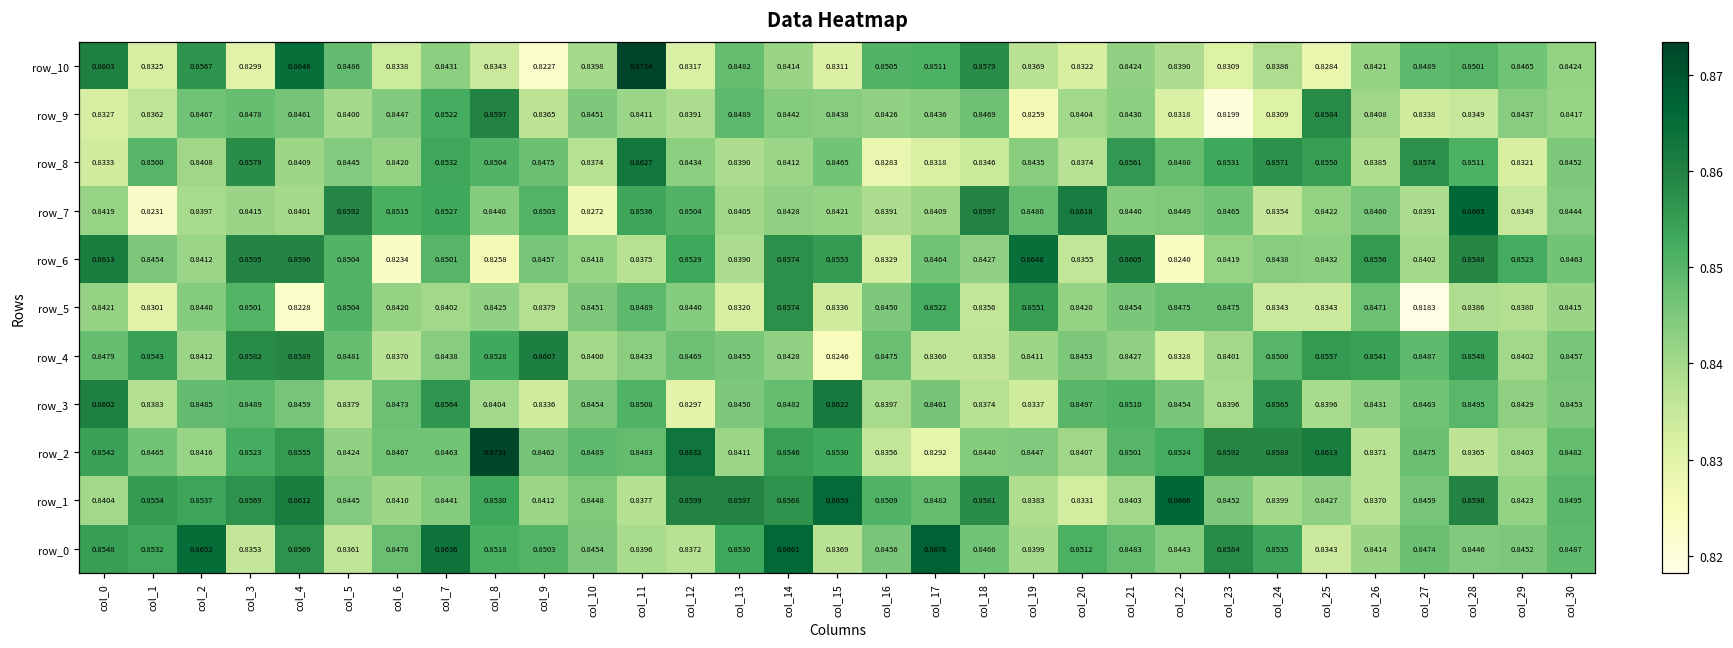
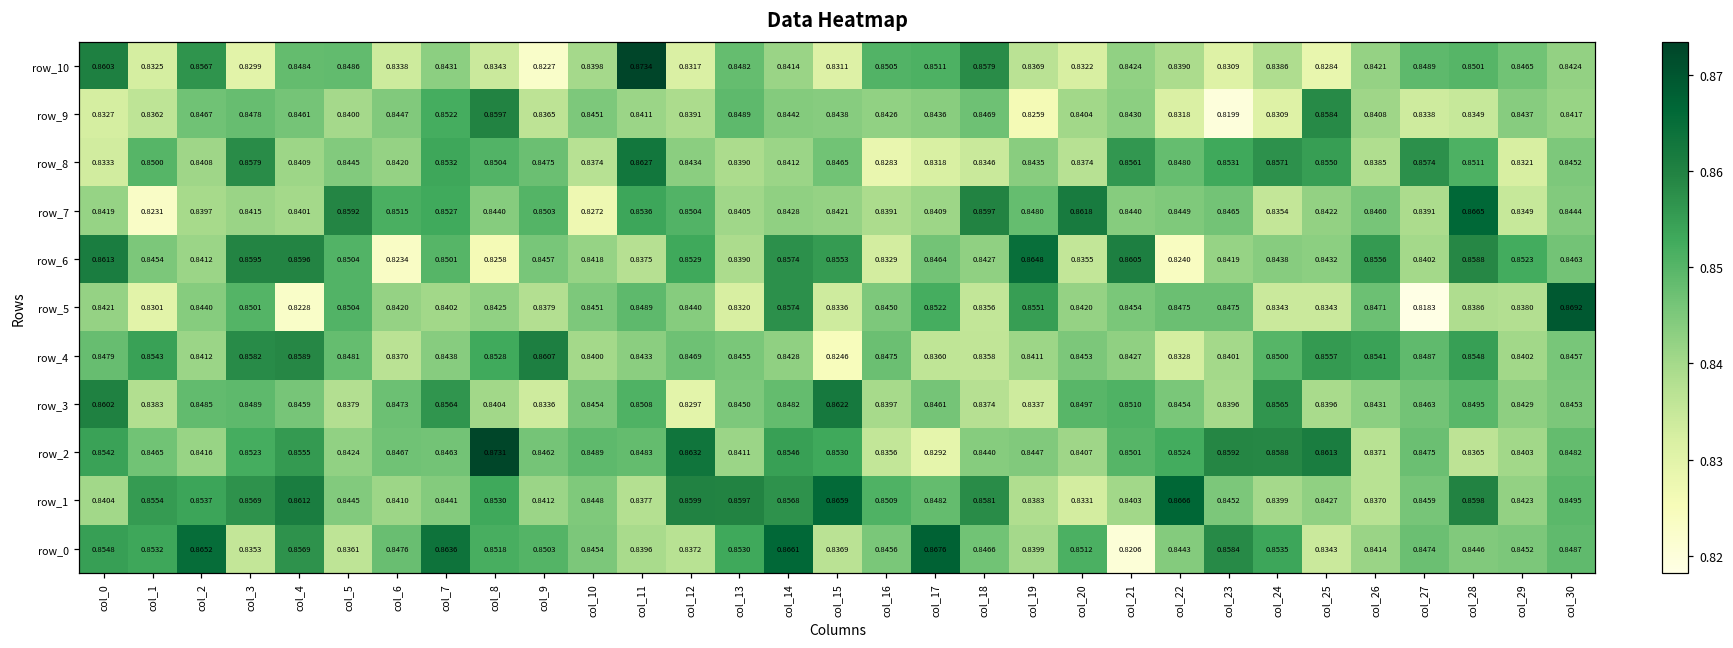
  {
    "row_10": {
      "col_0": 0.8603,
      "col_1": 0.8325,
      "col_2": 0.8567,
      "col_3": 0.8299,
-     "col_4": 0.8646,
+     "col_4": 0.8484,
      "col_5": 0.8486,
      "col_6": 0.8338,
      "col_7": 0.8431,
      "col_8": 0.8343,
      "col_9": 0.8227,
      "col_10": 0.8398,
      "col_11": 0.8734,
      "col_12": 0.8317,
      "col_13": 0.8482,
      "col_14": 0.8414,
      "col_15": 0.8311,
      "col_16": 0.8505,
      "col_17": 0.8511,
      "col_18": 0.8579,
      "col_19": 0.8369,
      "col_20": 0.8322,
      "col_21": 0.8424,
      "col_22": 0.8390,
      "col_23": 0.8309,
      "col_24": 0.8386,
      "col_25": 0.8284,
      "col_26": 0.8421,
      "col_27": 0.8489,
      "col_28": 0.8501,
      "col_29": 0.8465,
      "col_30": 0.8424
    },
    "row_5": {
      "col_0": 0.8421,
      "col_1": 0.8301,
      "col_2": 0.8440,
      "col_3": 0.8501,
      "col_4": 0.8228,
      "col_5": 0.8504,
      "col_6": 0.8420,
      "col_7": 0.8402,
      "col_8": 0.8425,
      "col_9": 0.8379,
      "col_10": 0.8451,
      "col_11": 0.8489,
      "col_12": 0.8440,
      "col_13": 0.8320,
      "col_14": 0.8574,
      "col_15": 0.8336,
      "col_16": 0.8450,
      "col_17": 0.8522,
      "col_18": 0.8356,
      "col_19": 0.8551,
      "col_20": 0.8420,
      "col_21": 0.8454,
      "col_22": 0.8475,
      "col_23": 0.8475,
      "col_24": 0.8343,
      "col_25": 0.8343,
      "col_26": 0.8471,
      "col_27": 0.8183,
      "col_28": 0.8386,
      "col_29": 0.8380,
-     "col_30": 0.8415
+     "col_30": 0.8692
    },
    "row_0": {
      "col_0": 0.8548,
      "col_1": 0.8532,
      "col_2": 0.8652,
      "col_3": 0.8353,
      "col_4": 0.8569,
      "col_5": 0.8361,
      "col_6": 0.8476,
      "col_7": 0.8636,
      "col_8": 0.8518,
      "col_9": 0.8503,
      "col_10": 0.8454,
      "col_11": 0.8396,
      "col_12": 0.8372,
      "col_13": 0.8530,
      "col_14": 0.8661,
      "col_15": 0.8369,
      "col_16": 0.8456,
      "col_17": 0.8676,
      "col_18": 0.8466,
      "col_19": 0.8399,
      "col_20": 0.8512,
-     "col_21": 0.8483,
+     "col_21": 0.8206,
      "col_22": 0.8443,
      "col_23": 0.8584,
      "col_24": 0.8535,
      "col_25": 0.8343,
      "col_26": 0.8414,
      "col_27": 0.8474,
      "col_28": 0.8446,
      "col_29": 0.8452,
      "col_30": 0.8487
    }
  }
